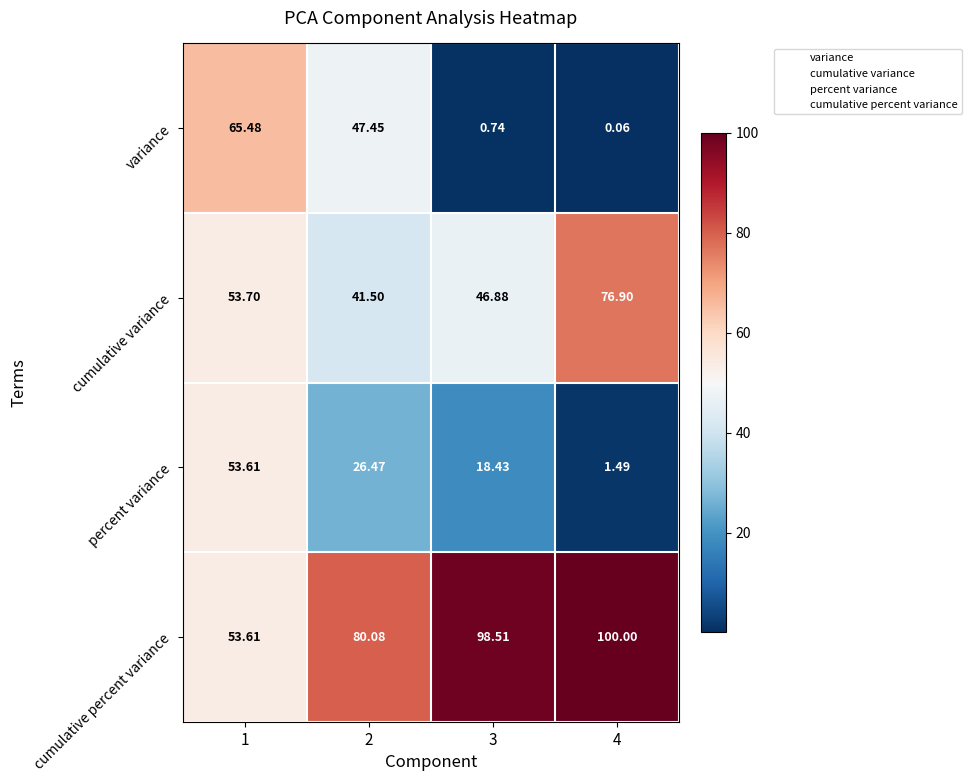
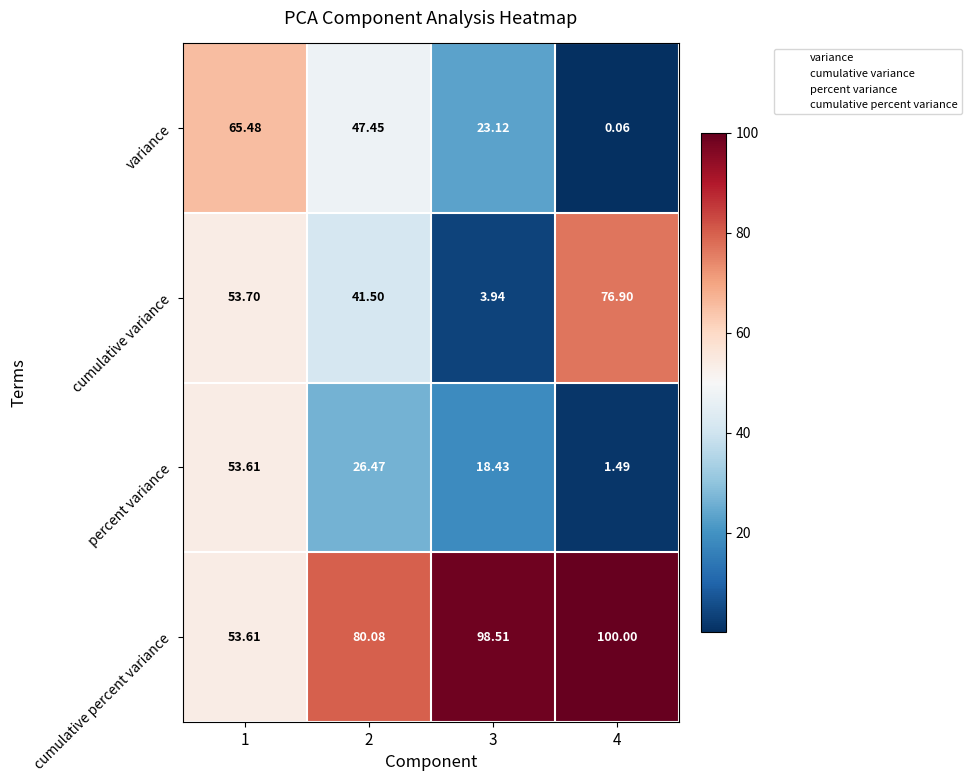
  {
    "variance": {
      "1": 65.48,
      "2": 47.45,
-     "3": 0.74,
+     "3": 23.12,
      "4": 0.06
    },
    "cumulative variance": {
      "1": 53.70,
      "2": 41.50,
-     "3": 46.88,
+     "3": 3.94,
      "4": 76.90
    },
    "percent variance": {
      "1": 53.61,
      "2": 26.47,
      "3": 18.43,
      "4": 1.49
    },
    "cumulative percent variance": {
      "1": 53.61,
      "2": 80.08,
      "3": 98.51,
      "4": 100.00
    }
  }
